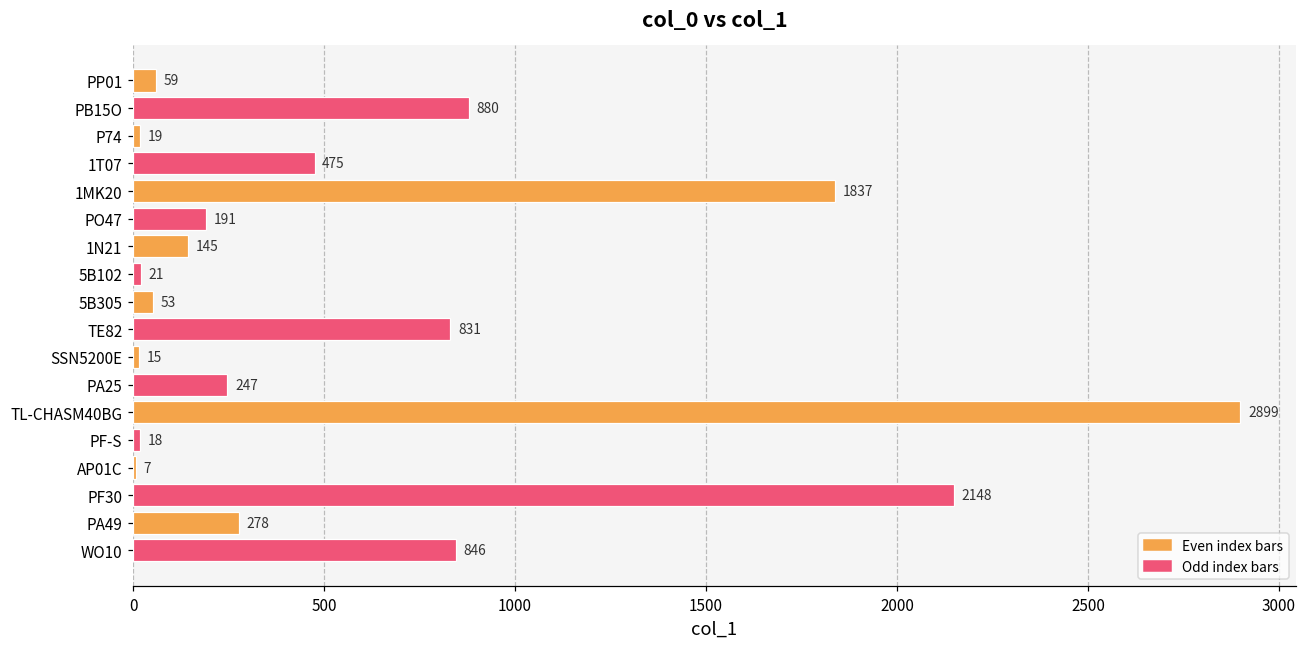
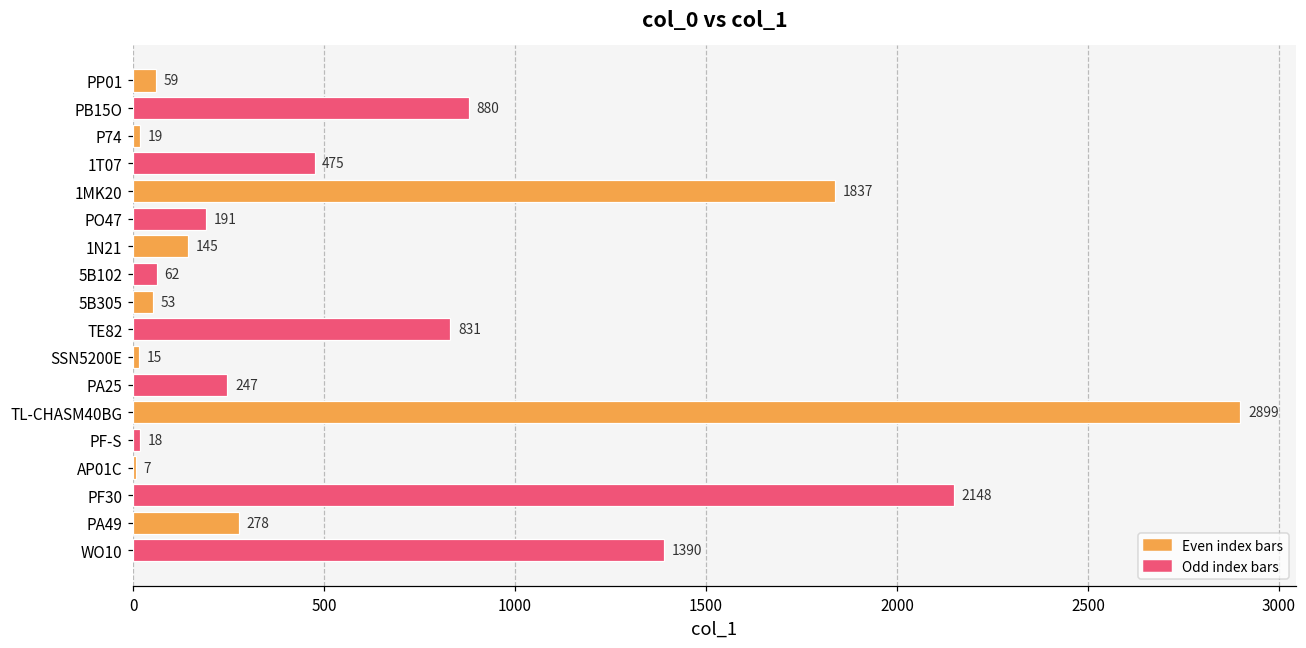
  {
    "PP01": 59,
    "PB15O": 880,
    "P74": 19,
    "1T07": 475,
    "1MK20": 1837,
    "PO47": 191,
    "1N21": 145,
-   "5B102": 21,
+   "5B102": 62,
    "5B305": 53,
    "TE82": 831,
    "SSN5200E": 15,
    "PA25": 247,
    "TL-CHASM40BG": 2899,
    "PF-S": 18,
    "AP01C": 7,
    "PF30": 2148,
    "PA49": 278,
-   "WO10": 846
+   "WO10": 1390
  }
